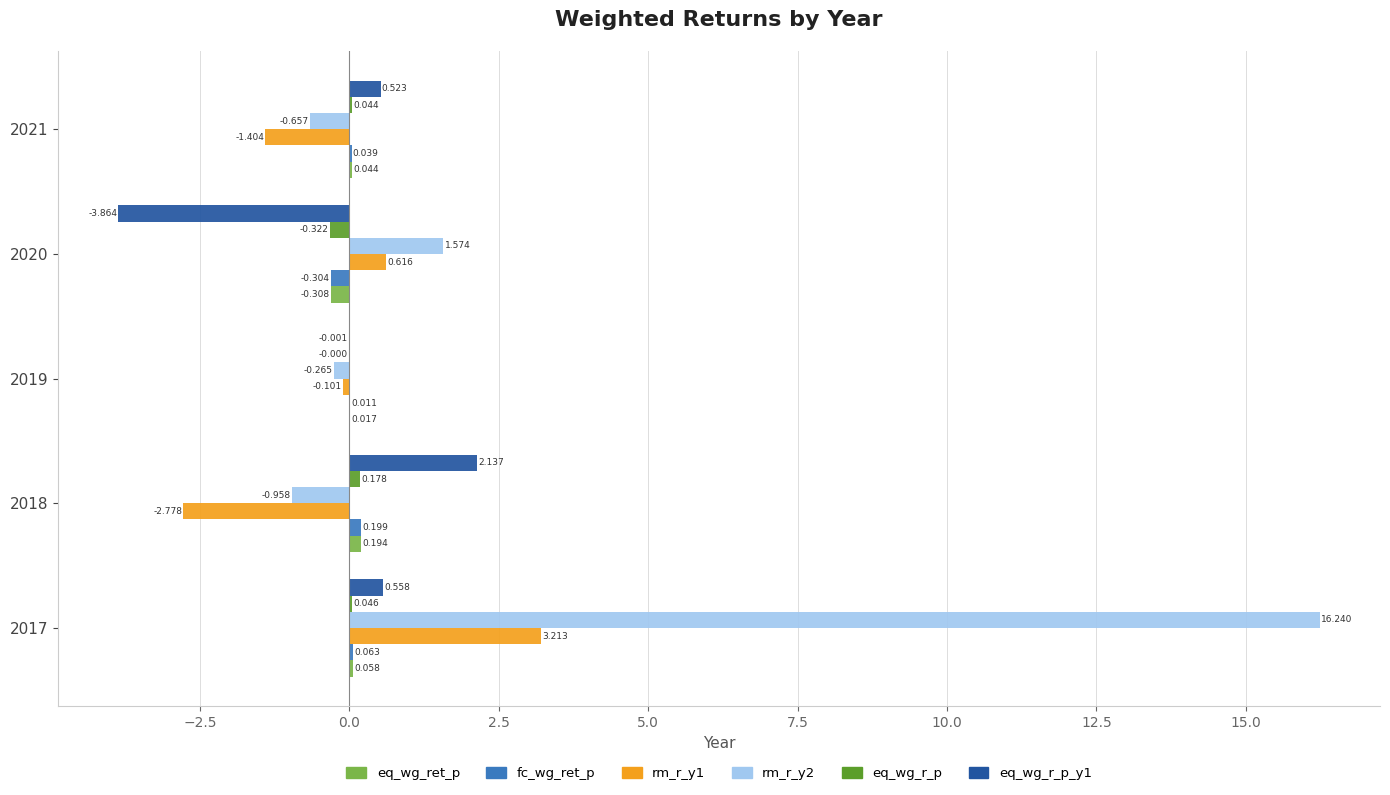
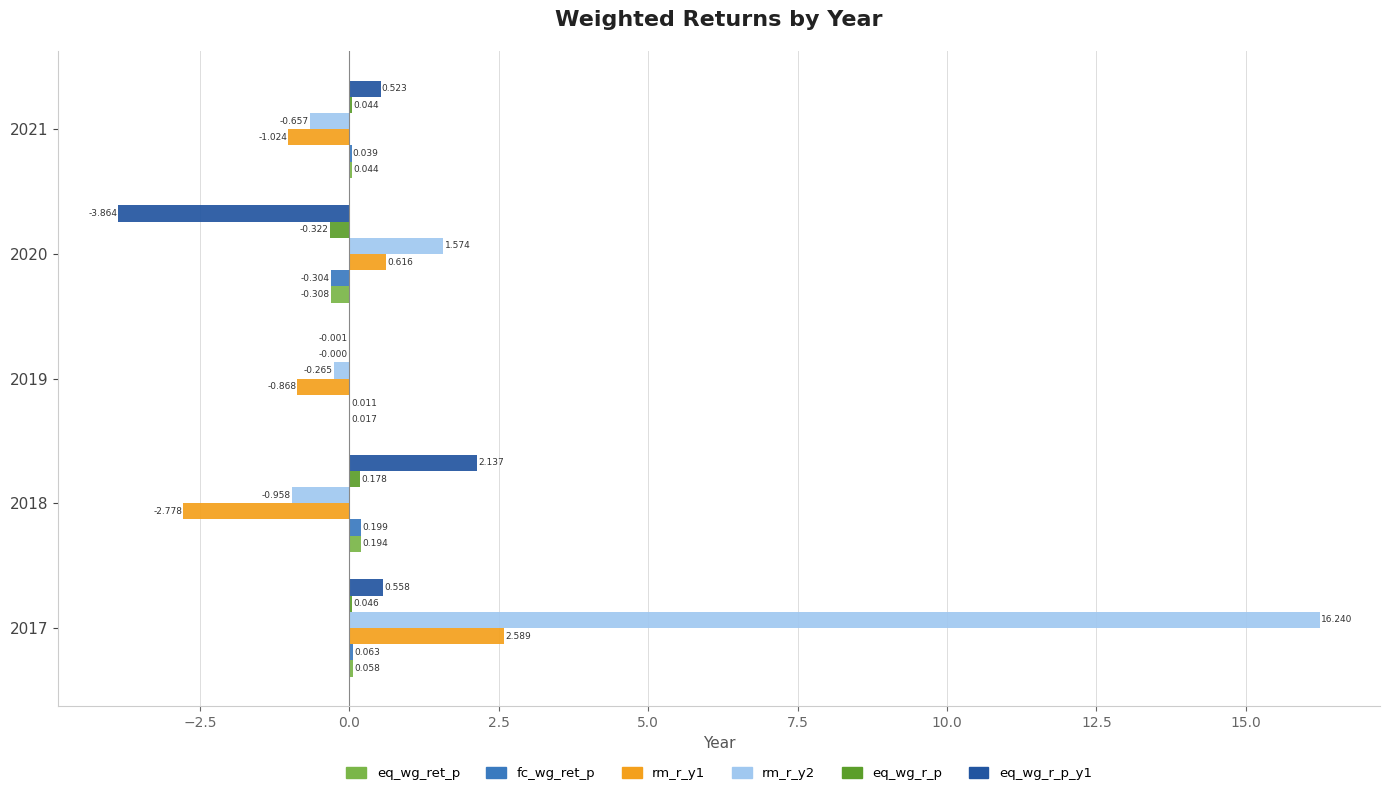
  {
    "rm_r_y1": {
-     "2021": -1.404,
+     "2021": -1.024,
      "2020": 0.616,
-     "2019": -0.101,
+     "2019": -0.868,
      "2018": -2.778,
-     "2017": 3.213
+     "2017": 2.589
    },
    "rm_r_y2": {
      "2021": -0.657,
      "2020": 1.574,
      "2019": -0.265,
      "2018": -0.958,
      "2017": 16.240
    }
  }
